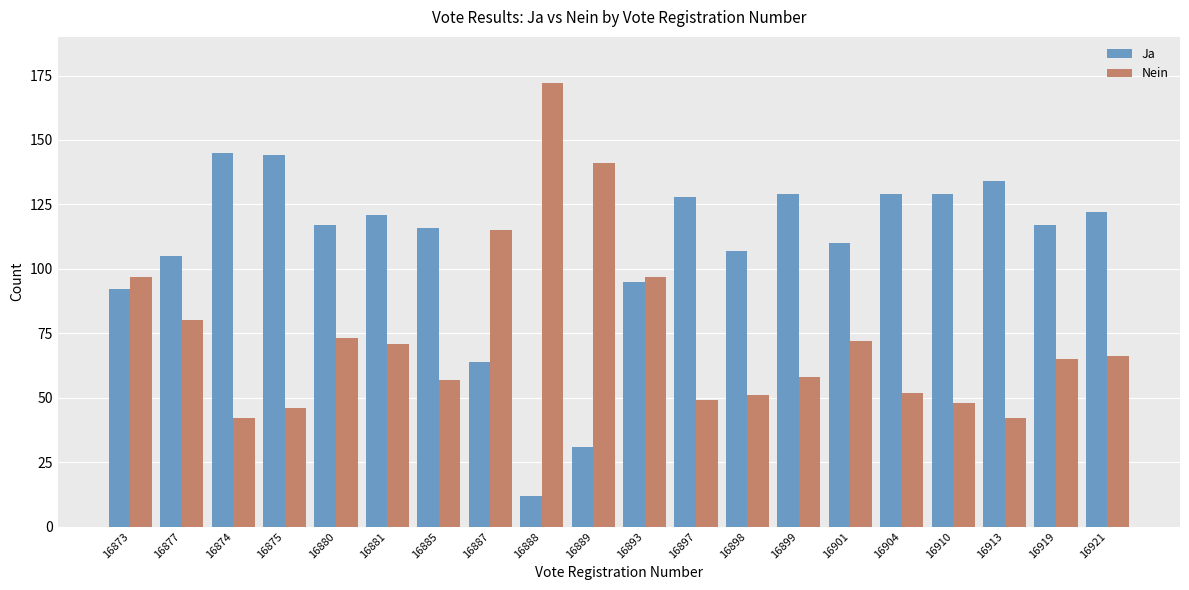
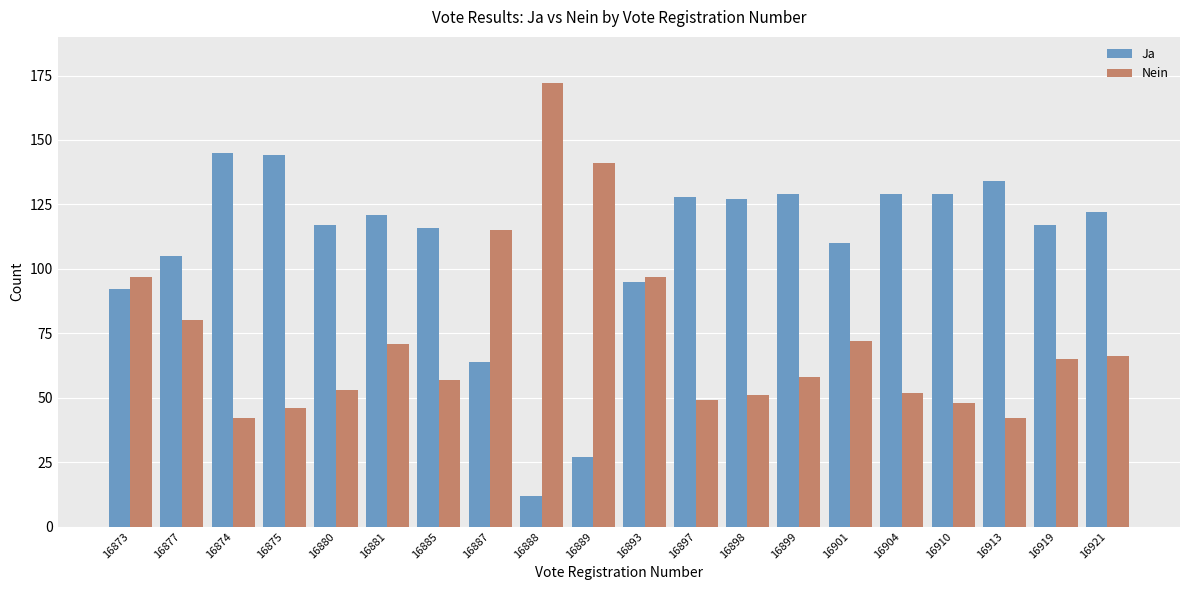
  {
    "Ja": {
      "16873": 92,
      "16877": 105,
      "16874": 145,
      "16875": 144,
      "16880": 117,
      "16881": 121,
      "16885": 116,
      "16887": 64,
      "16888": 12,
-     "16889": 31,
+     "16889": 27,
      "16893": 95,
      "16897": 128,
-     "16898": 107,
+     "16898": 127,
      "16899": 129,
      "16901": 110,
      "16904": 129,
      "16910": 129,
      "16913": 134,
      "16919": 117,
      "16921": 122
    },
    "Nein": {
      "16873": 97,
      "16877": 80,
      "16874": 42,
      "16875": 46,
-     "16880": 73,
+     "16880": 53,
      "16881": 71,
      "16885": 57,
      "16887": 115,
      "16888": 172,
      "16889": 141,
      "16893": 97,
      "16897": 49,
      "16898": 51,
      "16899": 58,
      "16901": 72,
      "16904": 52,
      "16910": 48,
      "16913": 42,
      "16919": 65,
      "16921": 66
    }
  }
